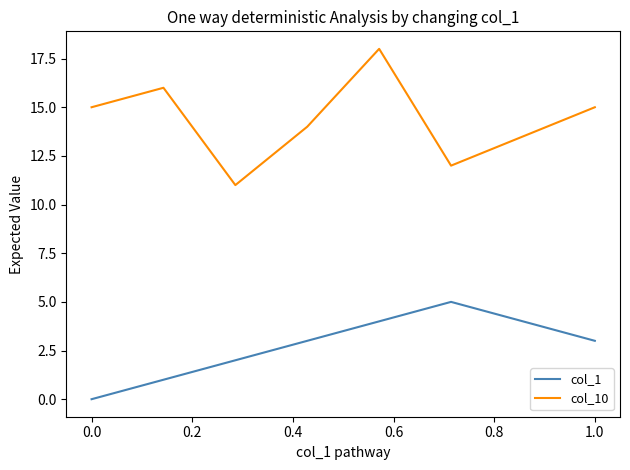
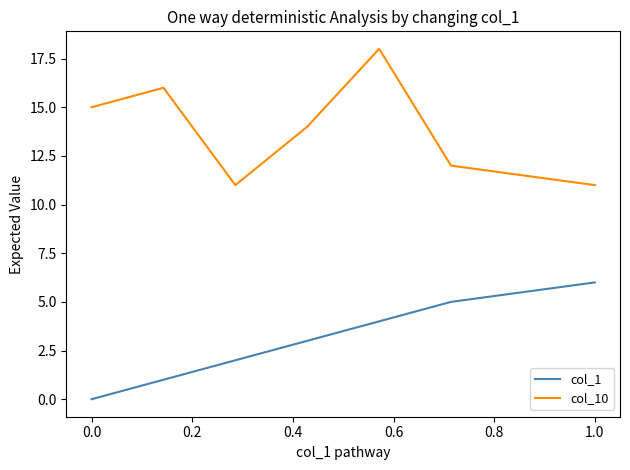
  {
    "col_1": {
      "0.0": 0,
-     "1.0": 3
+     "1.0": 6
    },
    "col_10": {
      "0.0": 15,
-     "1.0": 15
+     "1.0": 11
    }
  }
